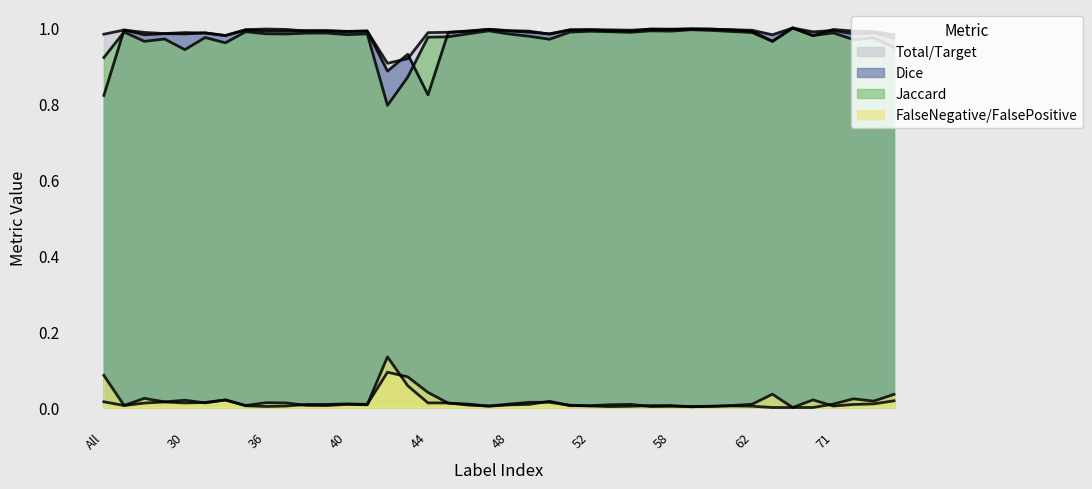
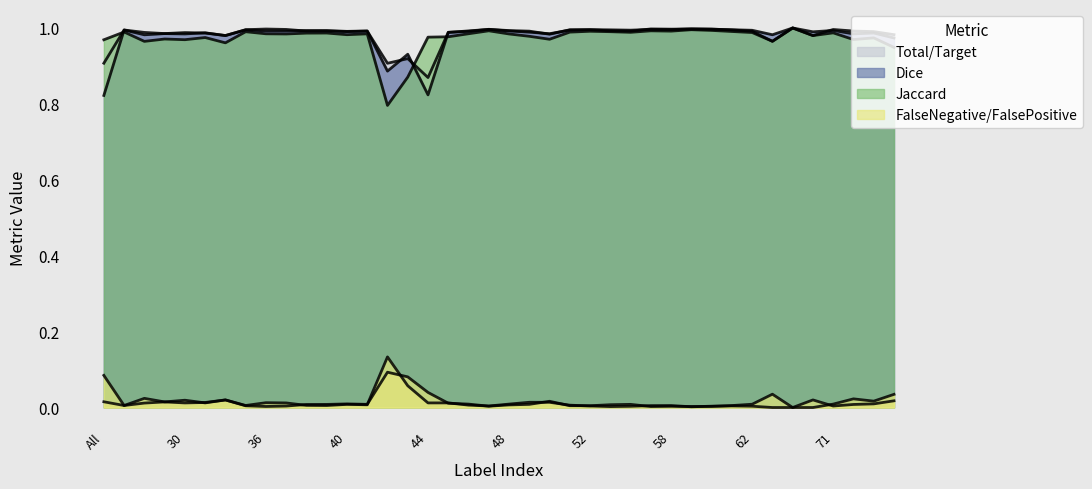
  {
    "Total/Target": {
-     "All": 0.98,
-     "44": 0.99
+     "All": 0.91,
+     "44": 0.87
    },
    "Dice": {
      "All": 0.82,
      "44": 0.82
    },
    "Jaccard": {
-     "All": 0.92,
-     "30": 0.94,
+     "All": 0.97,
+     "30": 0.97,
      "36": 0.98,
      "40": 0.98,
      "44": 0.98,
      "48": 0.98
    }
  }
